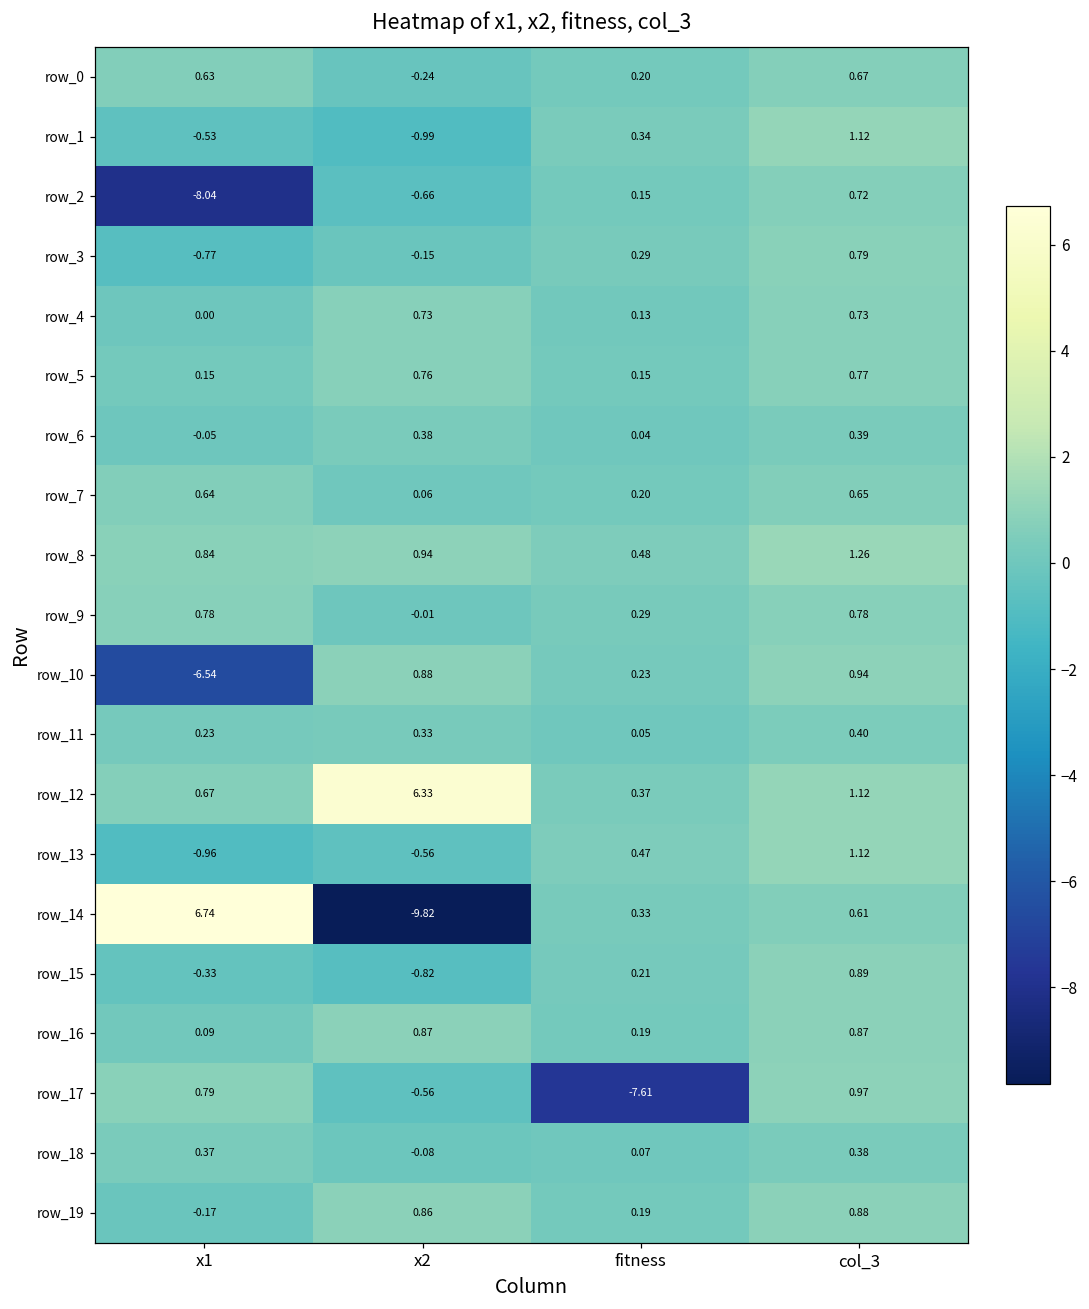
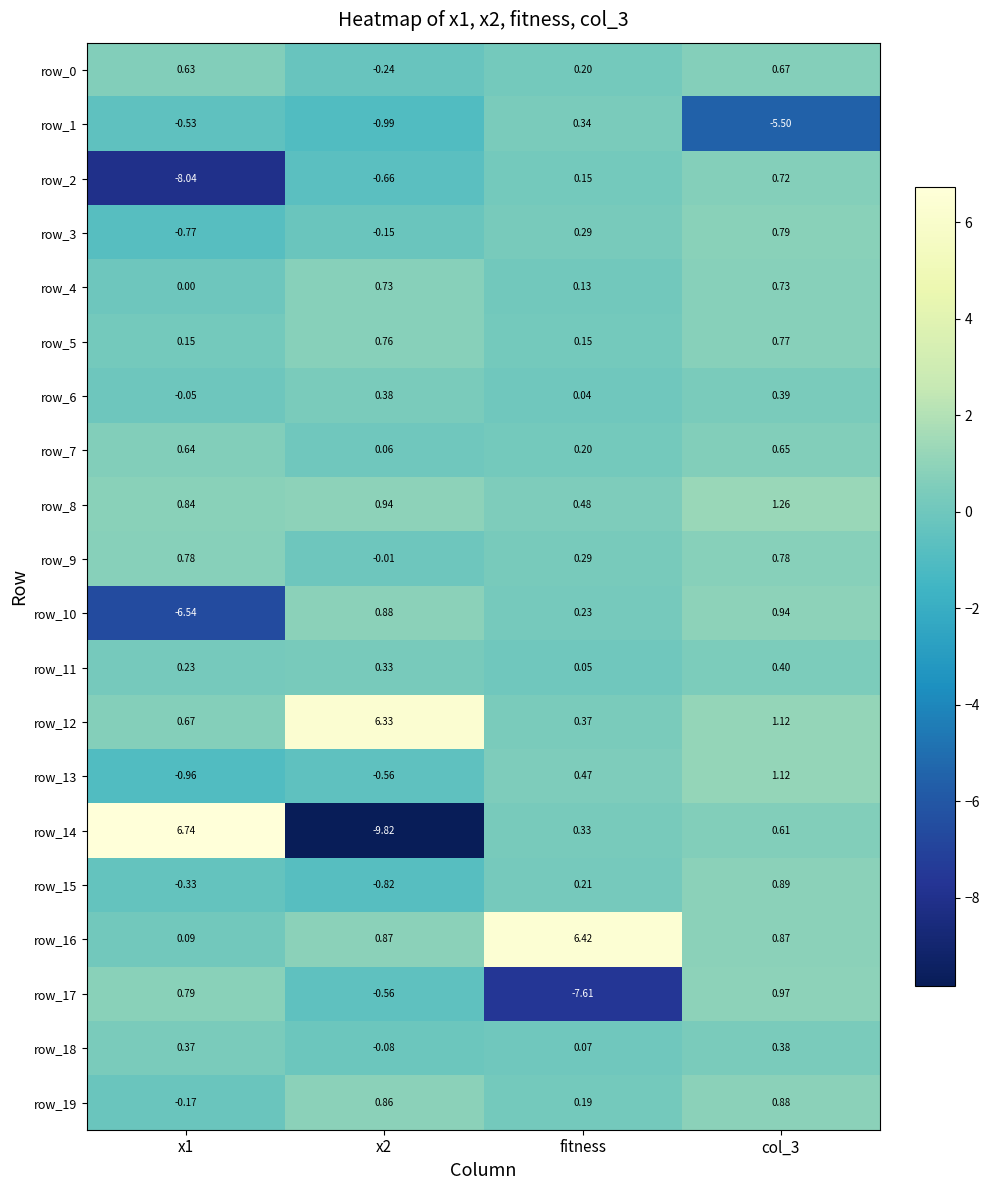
  {
    "row_0": {
      "x1": 0.63,
      "x2": -0.24,
      "fitness": 0.20,
      "col_3": 0.67
    },
    "row_1": {
      "x1": -0.53,
      "x2": -0.99,
      "fitness": 0.34,
-     "col_3": 1.12
+     "col_3": -5.50
    },
    "row_2": {
      "x1": -8.04,
      "x2": -0.66,
      "fitness": 0.15,
      "col_3": 0.72
    },
    "row_3": {
      "x1": -0.77,
      "x2": -0.15,
      "fitness": 0.29,
      "col_3": 0.79
    },
    "row_4": {
      "x1": 0.00,
      "x2": 0.73,
      "fitness": 0.13,
      "col_3": 0.73
    },
    "row_5": {
      "x1": 0.15,
      "x2": 0.76,
      "fitness": 0.15,
      "col_3": 0.77
    },
    "row_6": {
      "x1": -0.05,
      "x2": 0.38,
      "fitness": 0.04,
      "col_3": 0.39
    },
    "row_7": {
      "x1": 0.64,
      "x2": 0.06,
      "fitness": 0.20,
      "col_3": 0.65
    },
    "row_8": {
      "x1": 0.84,
      "x2": 0.94,
      "fitness": 0.48,
      "col_3": 1.26
    },
    "row_9": {
      "x1": 0.78,
      "x2": -0.01,
      "fitness": 0.29,
      "col_3": 0.78
    },
    "row_10": {
      "x1": -6.54,
      "x2": 0.88,
      "fitness": 0.23,
      "col_3": 0.94
    },
    "row_11": {
      "x1": 0.23,
      "x2": 0.33,
      "fitness": 0.05,
      "col_3": 0.40
    },
    "row_12": {
      "x1": 0.67,
      "x2": 6.33,
      "fitness": 0.37,
      "col_3": 1.12
    },
    "row_13": {
      "x1": -0.96,
      "x2": -0.56,
      "fitness": 0.47,
      "col_3": 1.12
    },
    "row_14": {
      "x1": 6.74,
      "x2": -9.82,
      "fitness": 0.33,
      "col_3": 0.61
    },
    "row_15": {
      "x1": -0.33,
      "x2": -0.82,
      "fitness": 0.21,
      "col_3": 0.89
    },
    "row_16": {
      "x1": 0.09,
      "x2": 0.87,
-     "fitness": 0.19,
+     "fitness": 6.42,
      "col_3": 0.87
    },
    "row_17": {
      "x1": 0.79,
      "x2": -0.56,
      "fitness": -7.61,
      "col_3": 0.97
    },
    "row_18": {
      "x1": 0.37,
      "x2": -0.08,
      "fitness": 0.07,
      "col_3": 0.38
    },
    "row_19": {
      "x1": -0.17,
      "x2": 0.86,
      "fitness": 0.19,
      "col_3": 0.88
    }
  }
